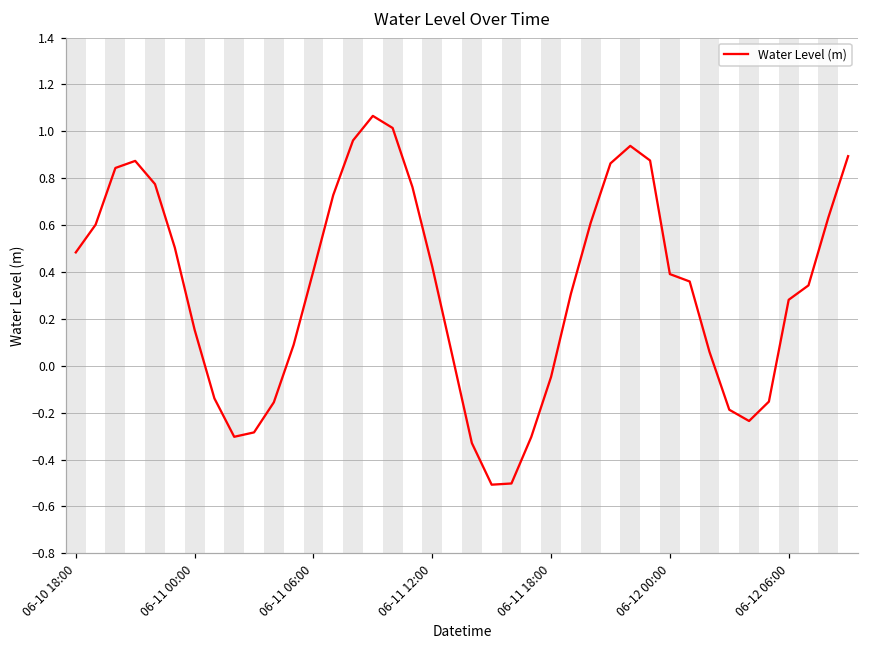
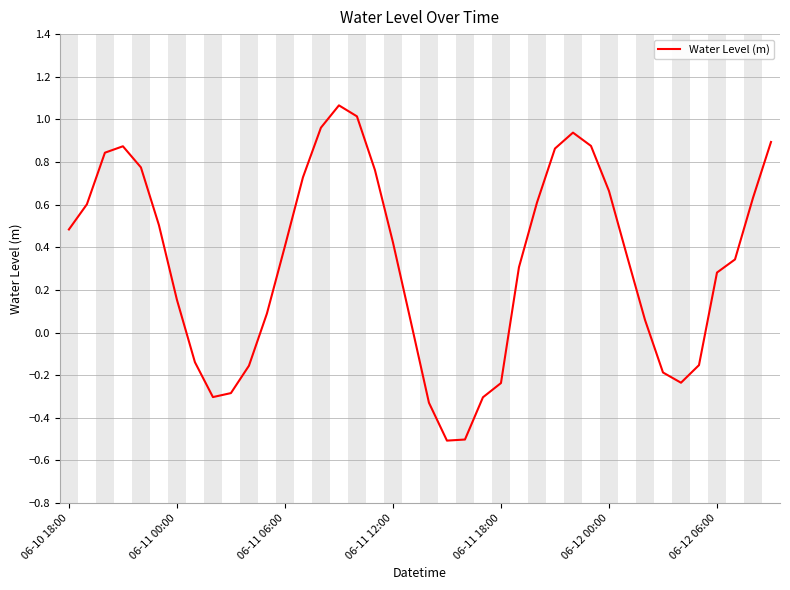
  {
    "06-10 18:00": 0.48,
    "06-11 00:00": 0.15,
    "06-11 06:00": 0.41,
    "06-11 12:00": 0.42,
-   "06-11 18:00": -0.05,
-   "06-12 00:00": 0.39,
+   "06-11 18:00": -0.24,
+   "06-12 00:00": 0.66,
    "06-12 06:00": 0.28
  }
